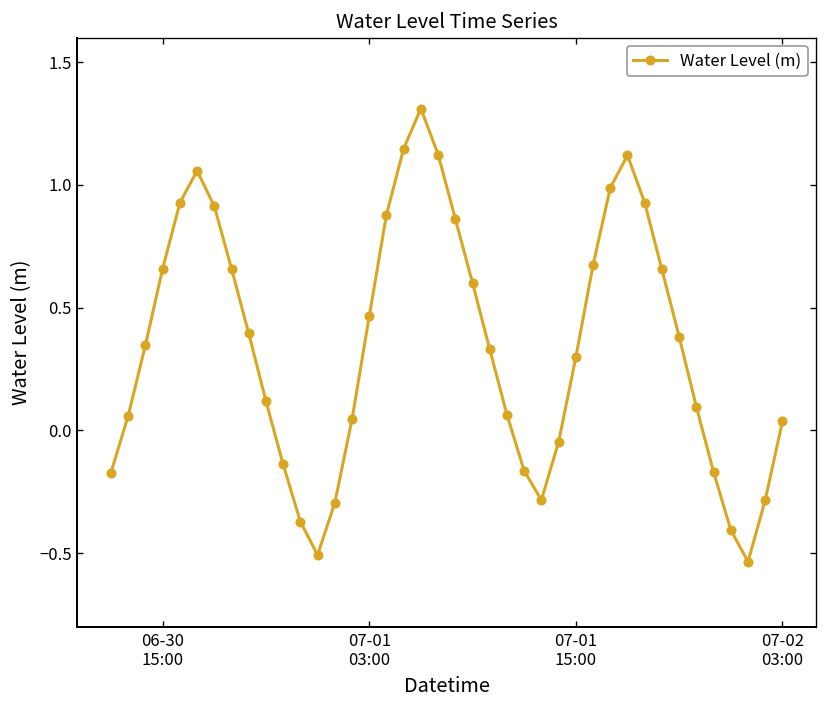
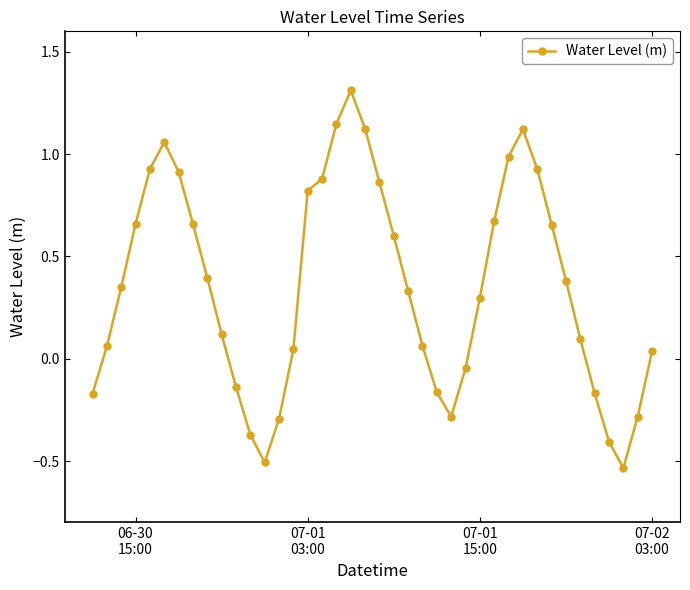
  {
    "06-30 15:00": 0.66,
-   "07-01 03:00": 0.47,
+   "07-01 03:00": 0.82,
    "07-01 15:00": 0.30,
    "07-02 03:00": 0.04
  }
